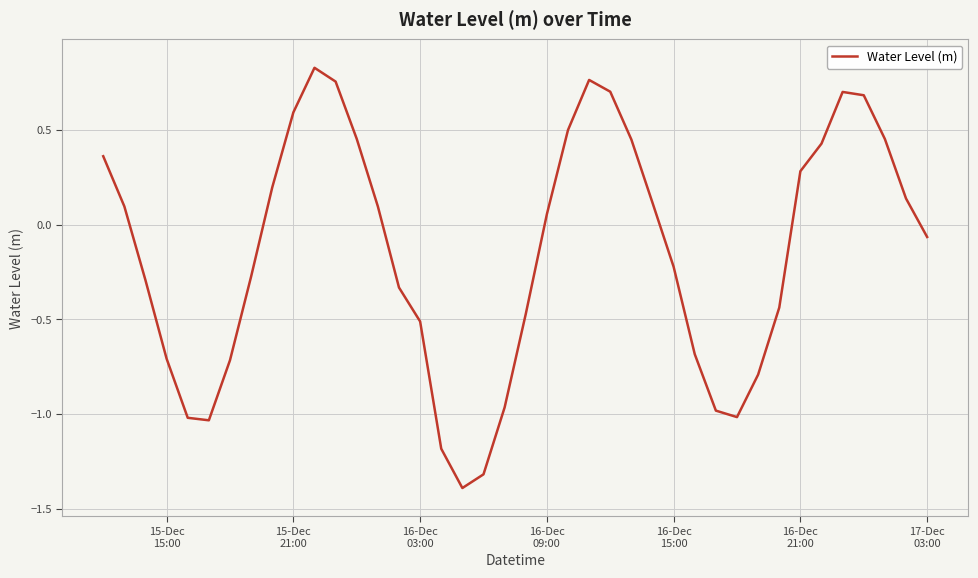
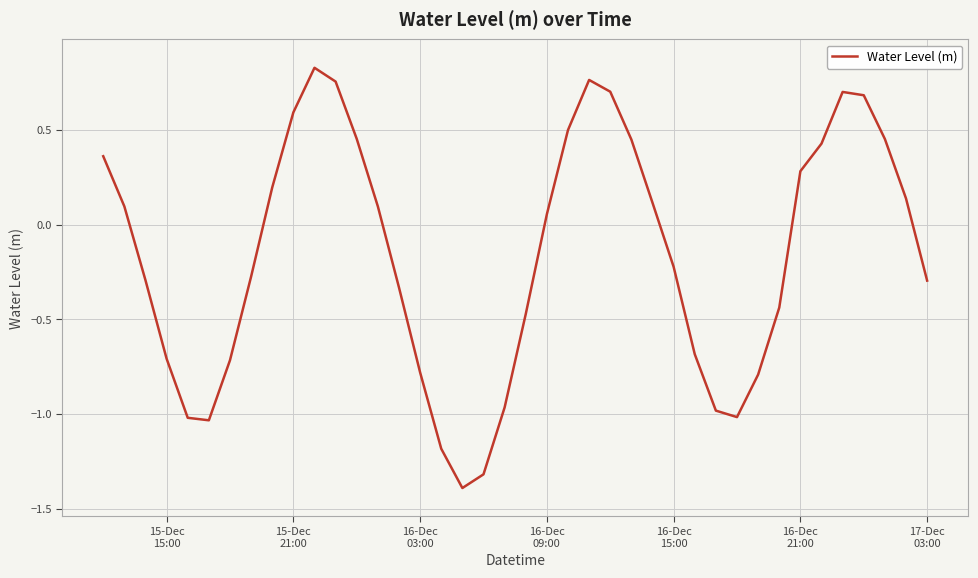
  {
    "15-Dec 15:00": -0.71,
    "15-Dec 21:00": 0.59,
-   "16-Dec 03:00": -0.51,
+   "16-Dec 03:00": -0.78,
    "16-Dec 09:00": 0.06,
    "16-Dec 15:00": -0.22,
    "16-Dec 21:00": 0.28,
-   "17-Dec 03:00": -0.06
+   "17-Dec 03:00": -0.30
  }
